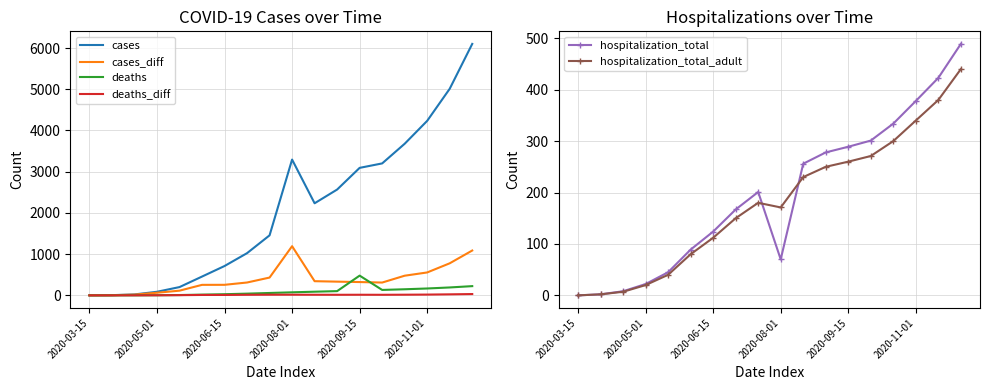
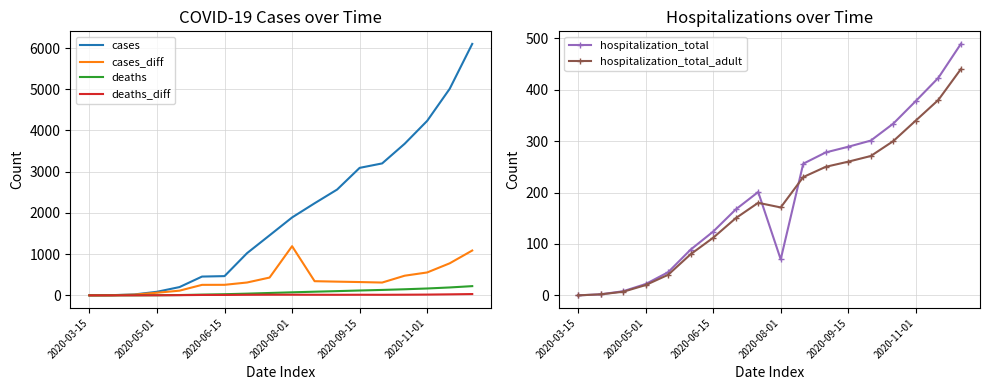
  {
    "COVID-19 Cases over Time": {
      "cases": {
-       "2020-06-15": 700,
-       "2020-08-01": 3300,
+       "2020-06-15": 500,
+       "2020-08-01": 1900,
        "2020-09-15": 3100,
        "2020-11-01": 4200
      },
      "cases_diff": {
        "2020-06-15": 300,
        "2020-08-01": 1200,
        "2020-09-15": 300,
        "2020-11-01": 600
      },
      "deaths": {
-       "2020-09-15": 500,
+       "2020-09-15": 100,
        "2020-11-01": 200
      },
      "deaths_diff": {
        "2020-09-15": 0,
        "2020-11-01": 0
      }
    },
    "Hospitalizations over Time": {
      "hospitalization_total": {
        "2020-06-15": 120,
        "2020-08-01": 70,
        "2020-09-15": 290,
        "2020-11-01": 380
      },
      "hospitalization_total_adult": {
        "2020-06-15": 110,
        "2020-08-01": 170,
        "2020-09-15": 260,
        "2020-11-01": 340
      }
    }
  }
